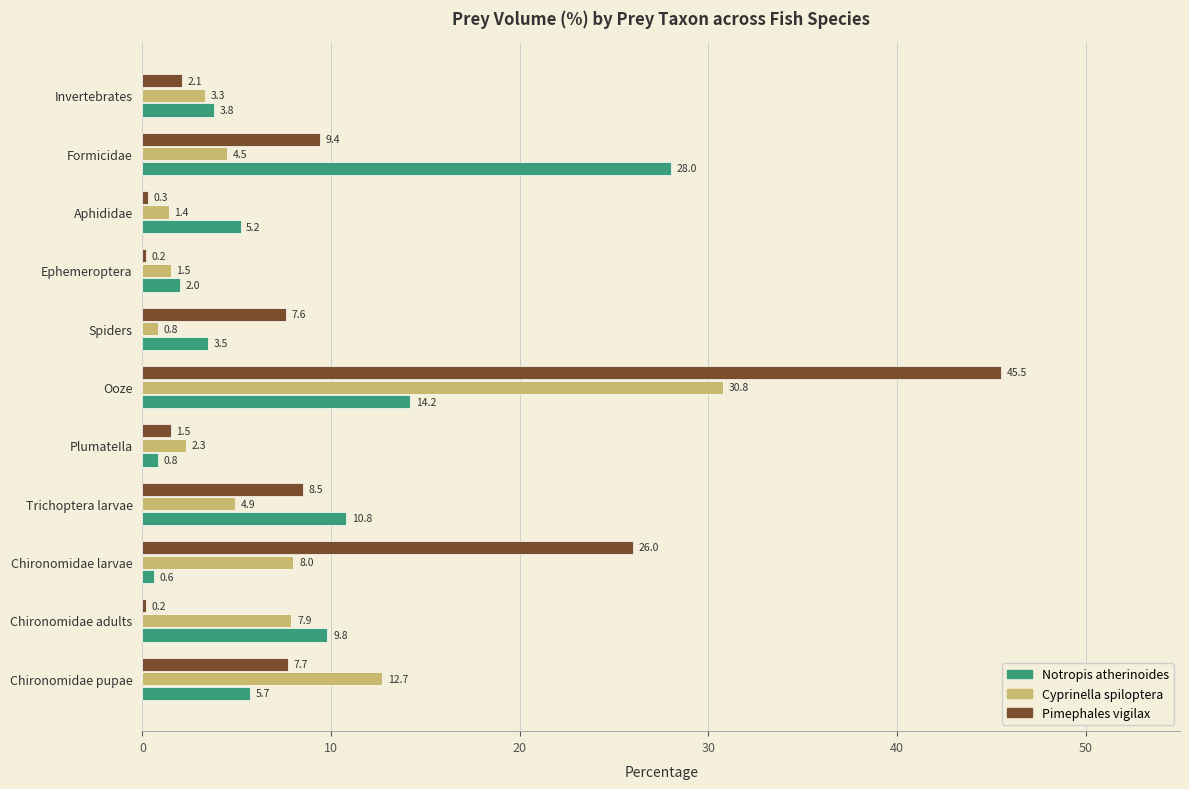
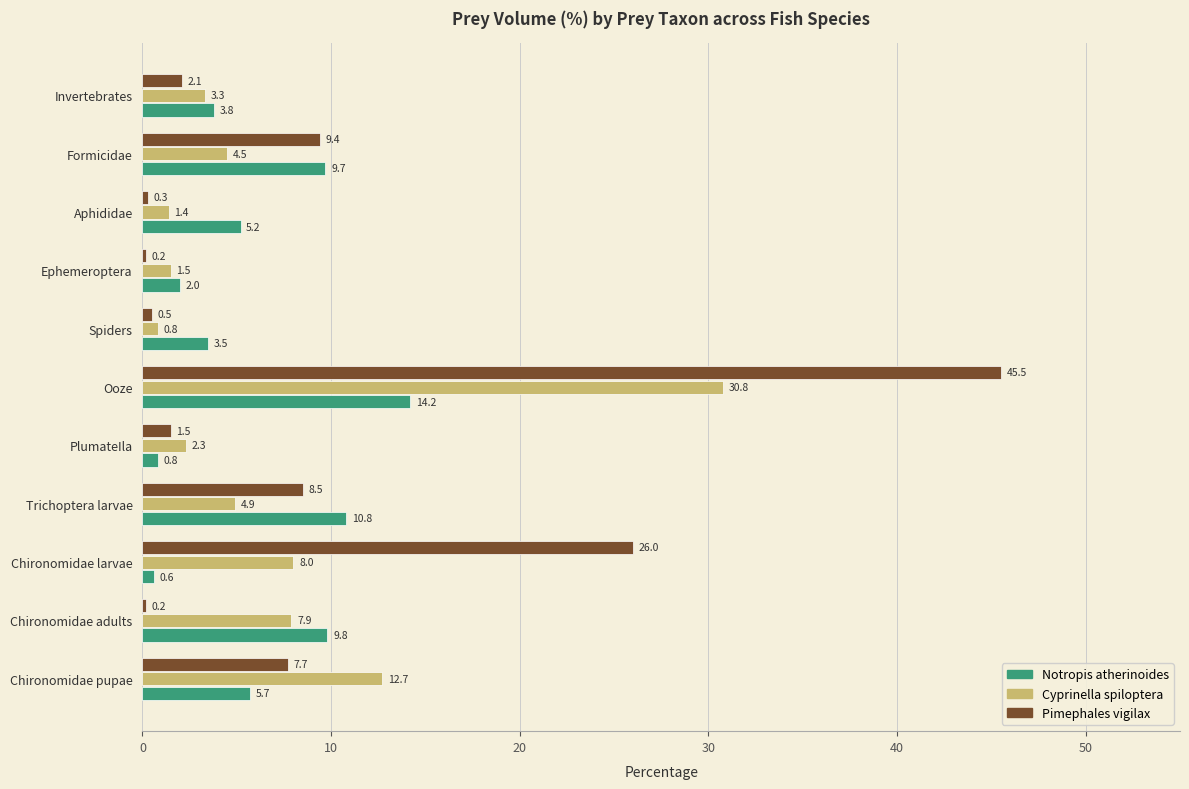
  {
    "Notropis atherinoides": {
      "Invertebrates": 3.8,
-     "Formicidae": 28.0,
+     "Formicidae": 9.7,
      "Aphididae": 5.2,
      "Ephemeroptera": 2.0,
      "Spiders": 3.5,
      "Ooze": 14.2,
      "PlumateIla": 0.8,
      "Trichoptera larvae": 10.8,
      "Chironomidae larvae": 0.6,
      "Chironomidae adults": 9.8,
      "Chironomidae pupae": 5.7
    },
    "Cyprinella spiloptera": {
      "Invertebrates": 3.3,
      "Formicidae": 4.5,
      "Aphididae": 1.4,
      "Ephemeroptera": 1.5,
      "Spiders": 0.8,
      "Ooze": 30.8,
      "PlumateIla": 2.3,
      "Trichoptera larvae": 4.9,
      "Chironomidae larvae": 8.0,
      "Chironomidae adults": 7.9,
      "Chironomidae pupae": 12.7
    },
    "Pimephales vigilax": {
      "Invertebrates": 2.1,
      "Formicidae": 9.4,
      "Aphididae": 0.3,
      "Ephemeroptera": 0.2,
-     "Spiders": 7.6,
+     "Spiders": 0.5,
      "Ooze": 45.5,
      "PlumateIla": 1.5,
      "Trichoptera larvae": 8.5,
      "Chironomidae larvae": 26.0,
      "Chironomidae adults": 0.2,
      "Chironomidae pupae": 7.7
    }
  }
